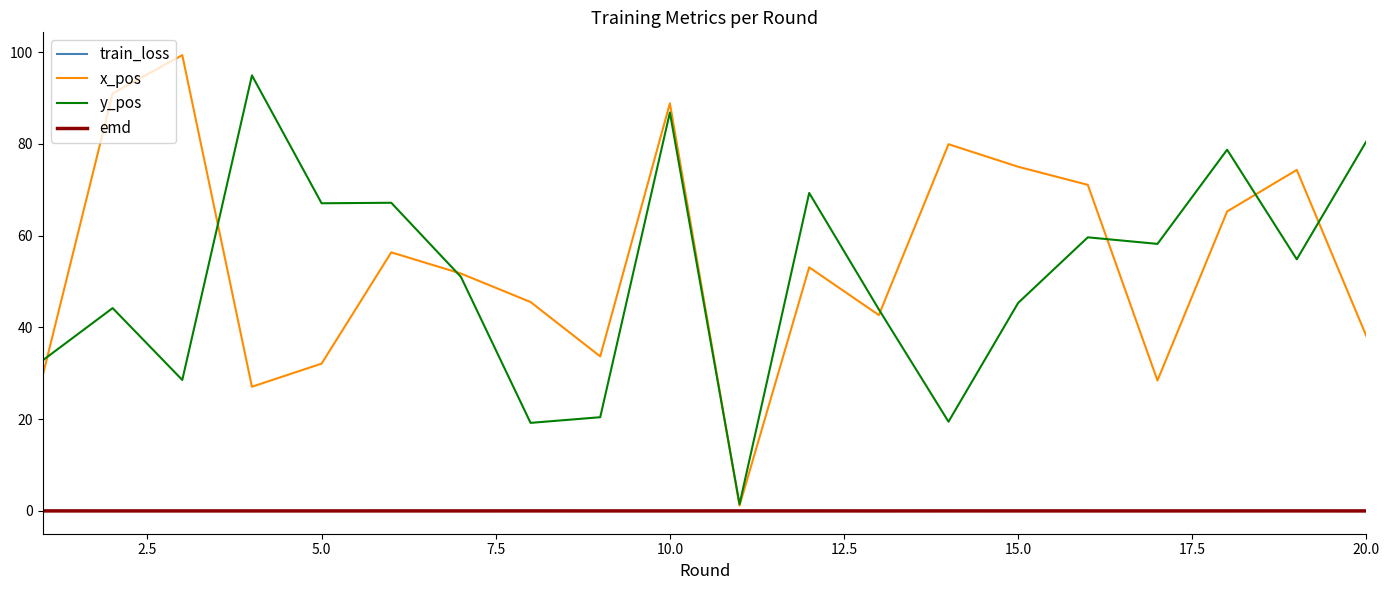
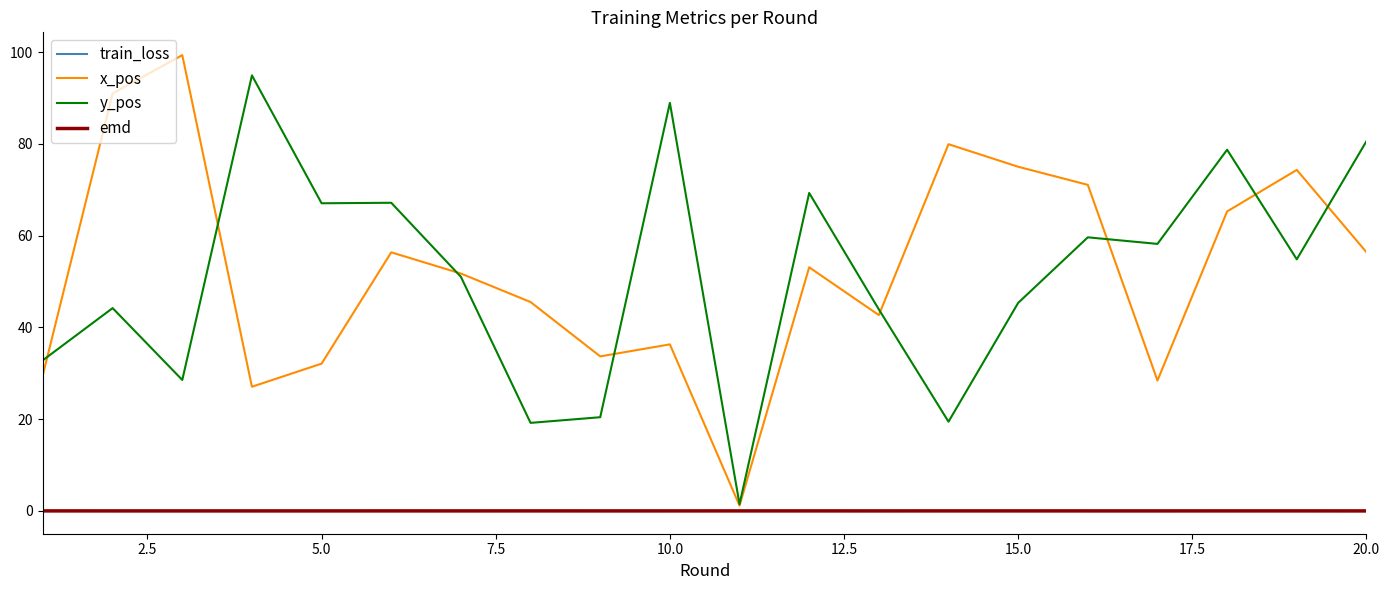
  {
    "emd": {
      "5.0": 0,
      "10.0": 0,
      "15.0": 0,
      "20.0": 0
    },
    "x_pos": {
      "5.0": 32,
-     "10.0": 89,
+     "10.0": 36,
      "15.0": 75,
-     "20.0": 38
+     "20.0": 56
    },
    "y_pos": {
      "5.0": 67,
-     "10.0": 87,
+     "10.0": 89,
      "15.0": 45,
      "20.0": 81
    }
  }
